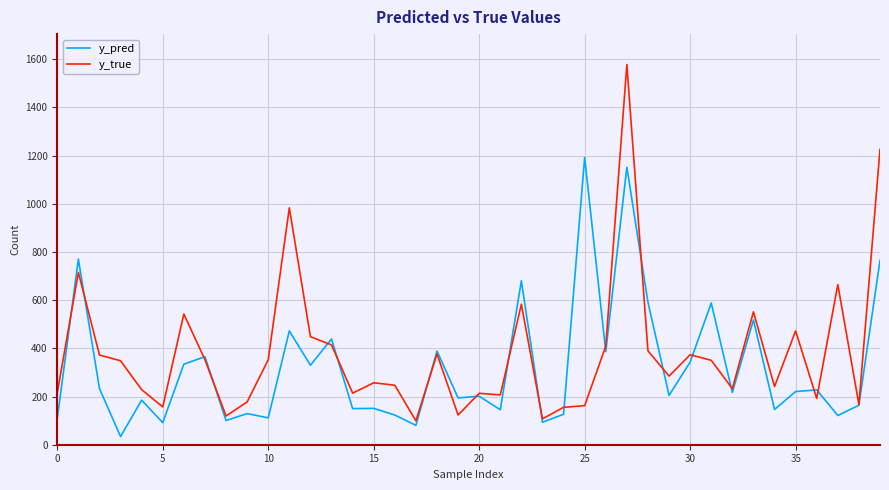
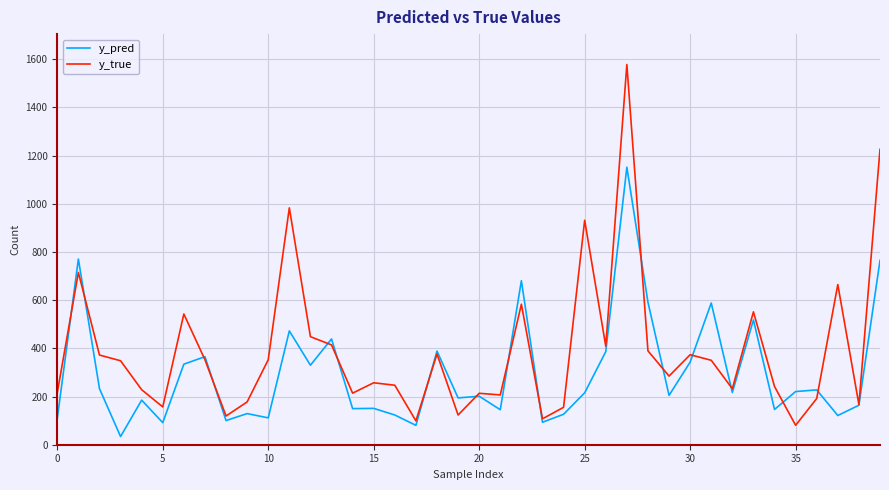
  {
    "y_pred": {
      "0": 110,
      "5": 90,
      "10": 110,
      "15": 150,
      "20": 200,
-     "25": 1190,
+     "25": 220,
      "30": 340,
      "35": 220
    },
    "y_true": {
      "0": 220,
      "5": 160,
      "10": 350,
      "15": 260,
      "20": 210,
-     "25": 160,
+     "25": 930,
      "30": 370,
-     "35": 470
+     "35": 80
    }
  }
